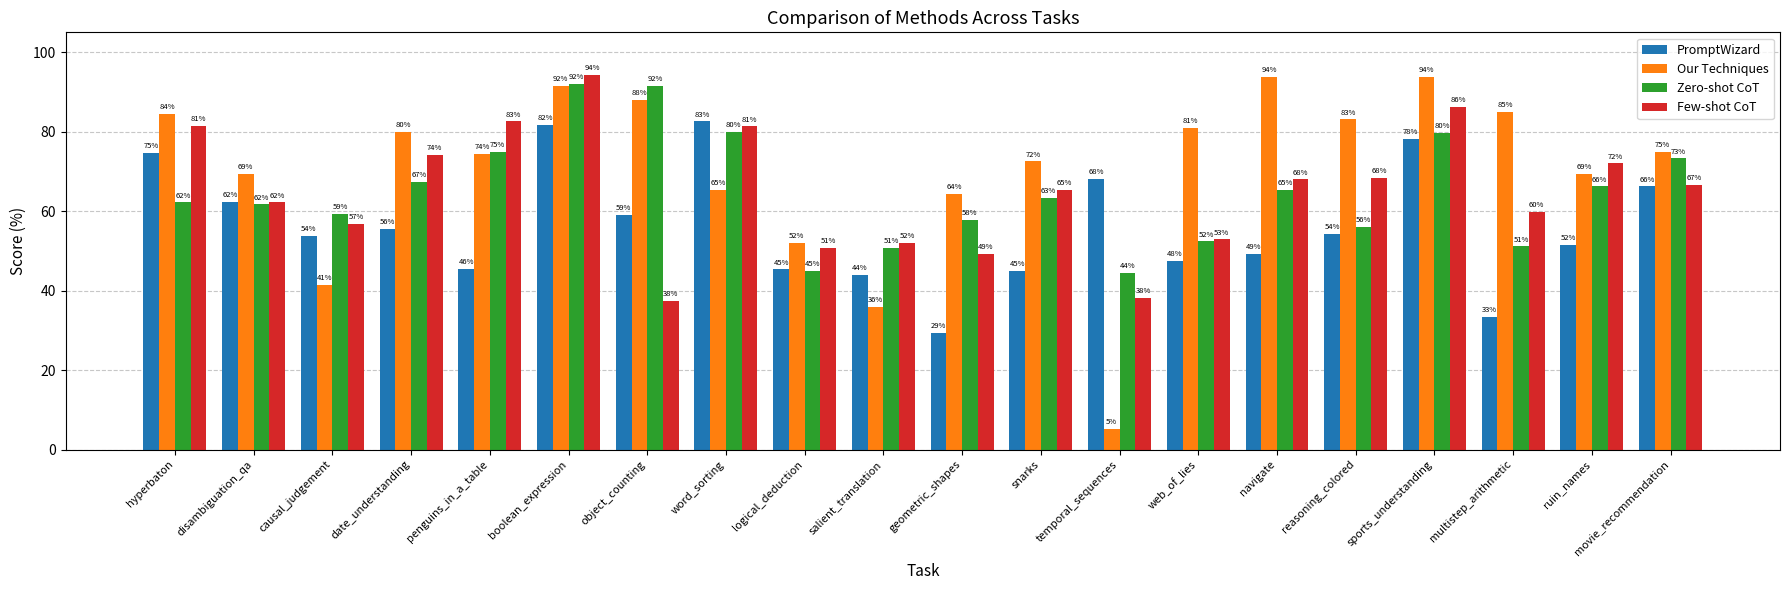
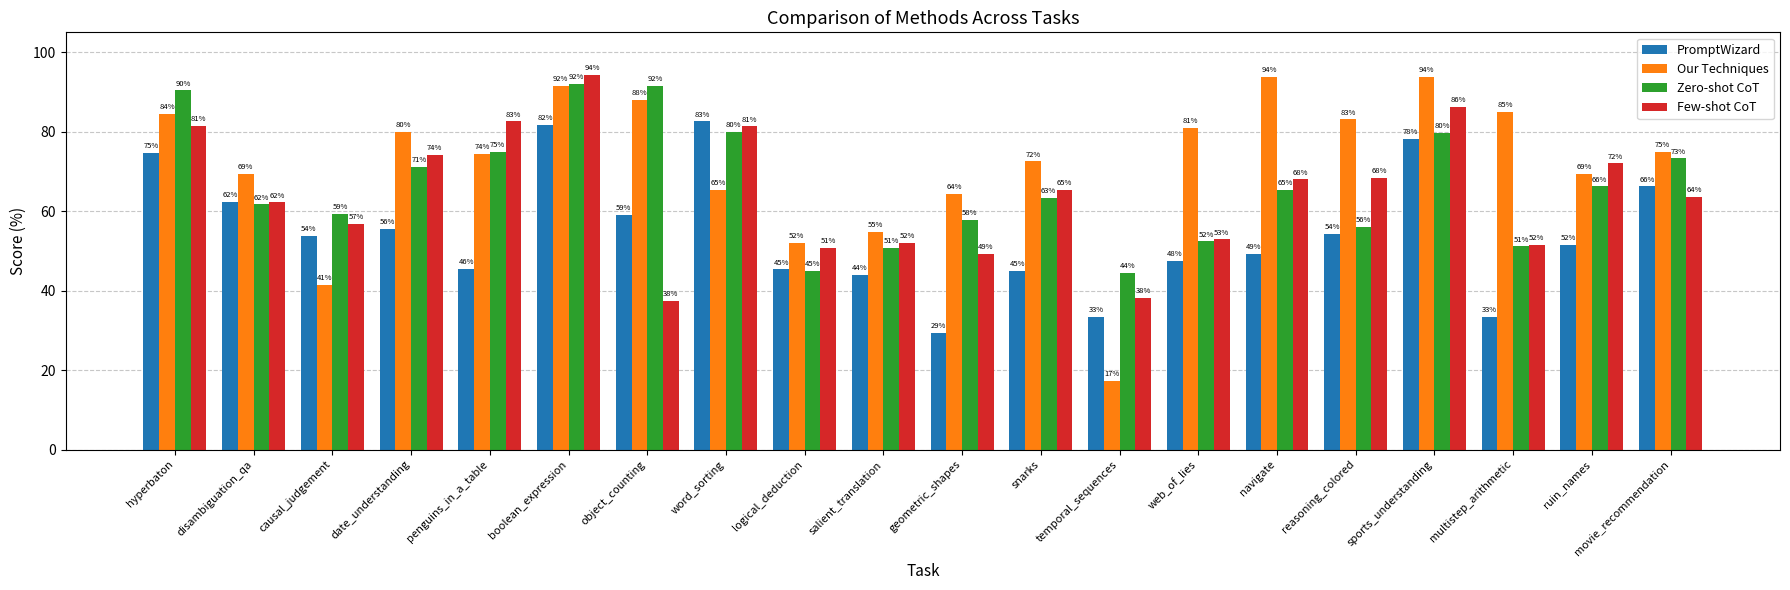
  {
    "PromptWizard": {
      "hyperbaton": "75%",
      "disambiguation_qa": "62%",
      "causal_judgement": "54%",
      "date_understanding": "56%",
      "penguins_in_a_table": "46%",
      "boolean_expression": "82%",
      "object_counting": "59%",
      "word_sorting": "83%",
      "logical_deduction": "45%",
      "salient_translation": "44%",
      "geometric_shapes": "29%",
      "snarks": "45%",
-     "temporal_sequences": "68%",
+     "temporal_sequences": "33%",
      "web_of_lies": "48%",
      "navigate": "49%",
      "reasoning_colored": "54%",
      "sports_understanding": "78%",
      "multistep_arithmetic": "33%",
      "ruin_names": "52%",
      "movie_recommendation": "66%"
    },
    "Our Techniques": {
      "hyperbaton": "84%",
      "disambiguation_qa": "69%",
      "causal_judgement": "41%",
      "date_understanding": "80%",
      "penguins_in_a_table": "74%",
      "boolean_expression": "92%",
      "object_counting": "88%",
      "word_sorting": "65%",
      "logical_deduction": "52%",
-     "salient_translation": "36%",
+     "salient_translation": "55%",
      "geometric_shapes": "64%",
      "snarks": "72%",
-     "temporal_sequences": "5%",
+     "temporal_sequences": "17%",
      "web_of_lies": "81%",
      "navigate": "94%",
      "reasoning_colored": "83%",
      "sports_understanding": "94%",
      "multistep_arithmetic": "85%",
      "ruin_names": "69%",
      "movie_recommendation": "75%"
    },
    "Zero-shot CoT": {
-     "hyperbaton": "62%",
+     "hyperbaton": "90%",
      "disambiguation_qa": "62%",
      "causal_judgement": "59%",
-     "date_understanding": "67%",
+     "date_understanding": "71%",
      "penguins_in_a_table": "75%",
      "boolean_expression": "92%",
      "object_counting": "92%",
      "word_sorting": "80%",
      "logical_deduction": "45%",
      "salient_translation": "51%",
      "geometric_shapes": "58%",
      "snarks": "63%",
      "temporal_sequences": "44%",
      "web_of_lies": "52%",
      "navigate": "65%",
      "reasoning_colored": "56%",
      "sports_understanding": "80%",
      "multistep_arithmetic": "51%",
      "ruin_names": "66%",
      "movie_recommendation": "73%"
    },
    "Few-shot CoT": {
      "hyperbaton": "81%",
      "disambiguation_qa": "62%",
      "causal_judgement": "57%",
      "date_understanding": "74%",
      "penguins_in_a_table": "83%",
      "boolean_expression": "94%",
      "object_counting": "38%",
      "word_sorting": "81%",
      "logical_deduction": "51%",
      "salient_translation": "52%",
      "geometric_shapes": "49%",
      "snarks": "65%",
      "temporal_sequences": "38%",
      "web_of_lies": "53%",
      "navigate": "68%",
      "reasoning_colored": "68%",
      "sports_understanding": "86%",
-     "multistep_arithmetic": "60%",
+     "multistep_arithmetic": "52%",
      "ruin_names": "72%",
-     "movie_recommendation": "67%"
+     "movie_recommendation": "64%"
    }
  }
